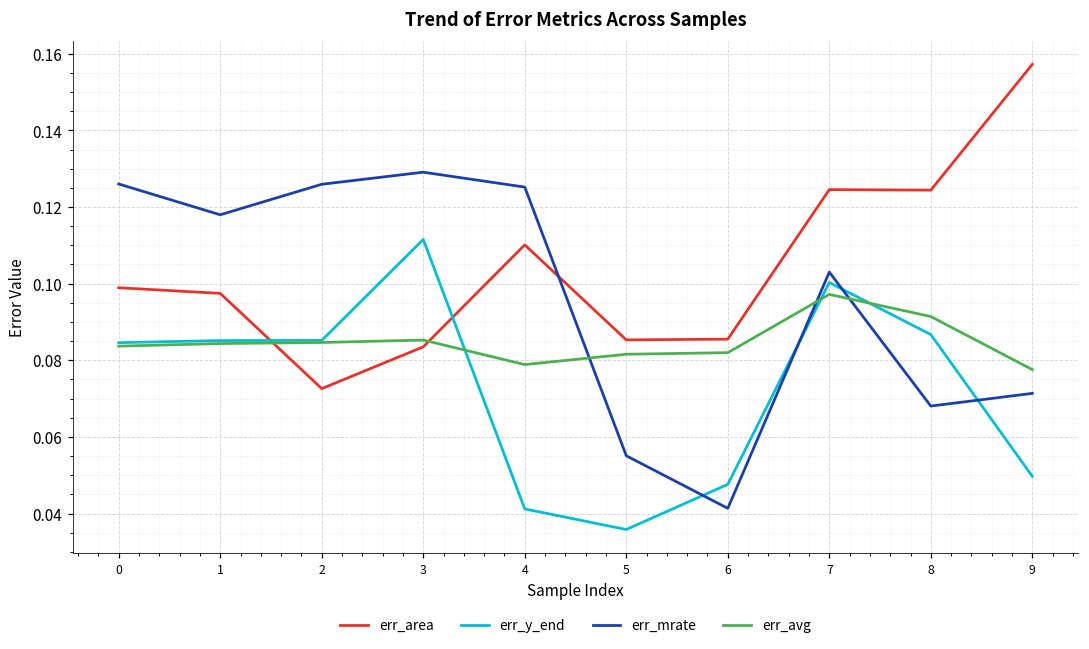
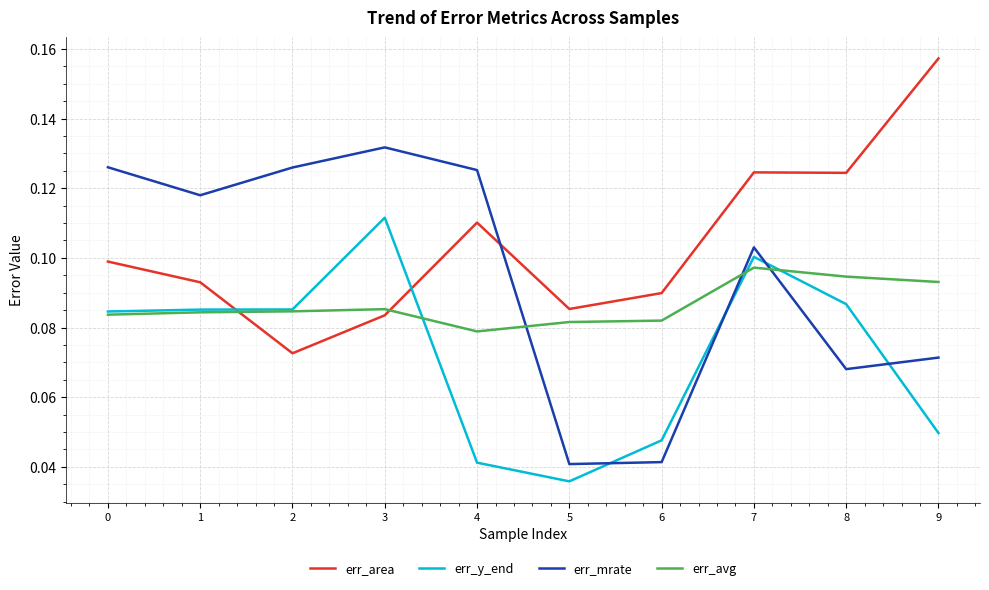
  {
    "err_area": {
      "0": 0.099,
-     "1": 0.097,
+     "1": 0.093,
      "2": 0.073,
      "3": 0.084,
      "4": 0.110,
      "5": 0.085,
-     "6": 0.086,
+     "6": 0.090,
      "7": 0.125,
      "8": 0.124,
      "9": 0.157
    },
    "err_y_end": {
      "0": 0.085,
      "1": 0.085,
      "3": 0.112,
      "4": 0.041,
      "5": 0.036,
      "6": 0.048,
      "7": 0.100,
      "8": 0.087,
      "9": 0.050
    },
    "err_mrate": {
      "0": 0.126,
      "1": 0.118,
      "2": 0.126,
-     "3": 0.129,
+     "3": 0.132,
      "4": 0.125,
-     "5": 0.055,
+     "5": 0.041,
      "6": 0.041,
      "7": 0.103,
      "8": 0.068,
      "9": 0.071
    },
    "err_avg": {
      "0": 0.084,
      "1": 0.084,
      "3": 0.085,
      "4": 0.079,
      "5": 0.082,
      "6": 0.082,
      "7": 0.097,
-     "8": 0.091,
-     "9": 0.078
+     "8": 0.095,
+     "9": 0.093
    }
  }
